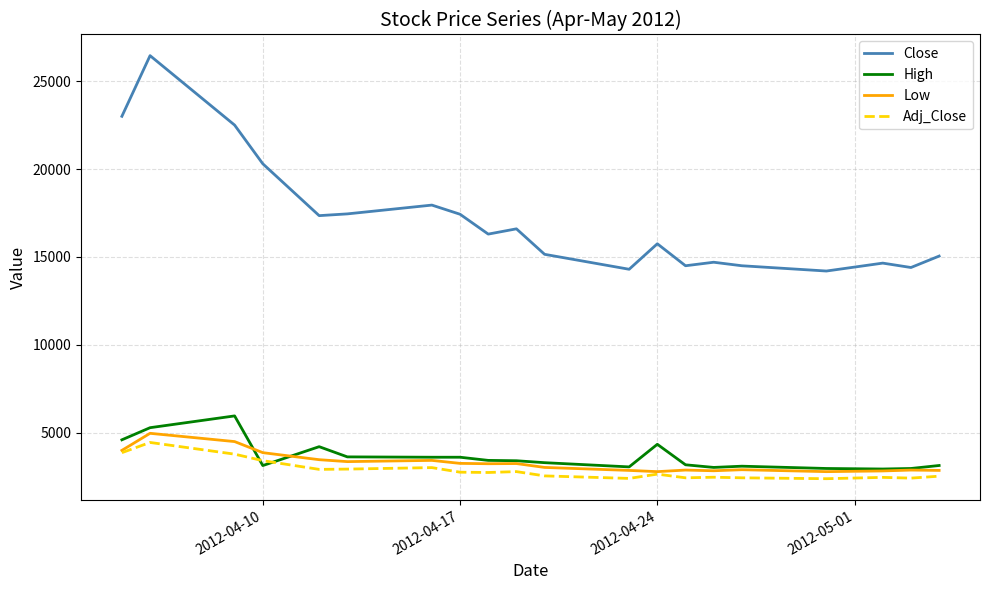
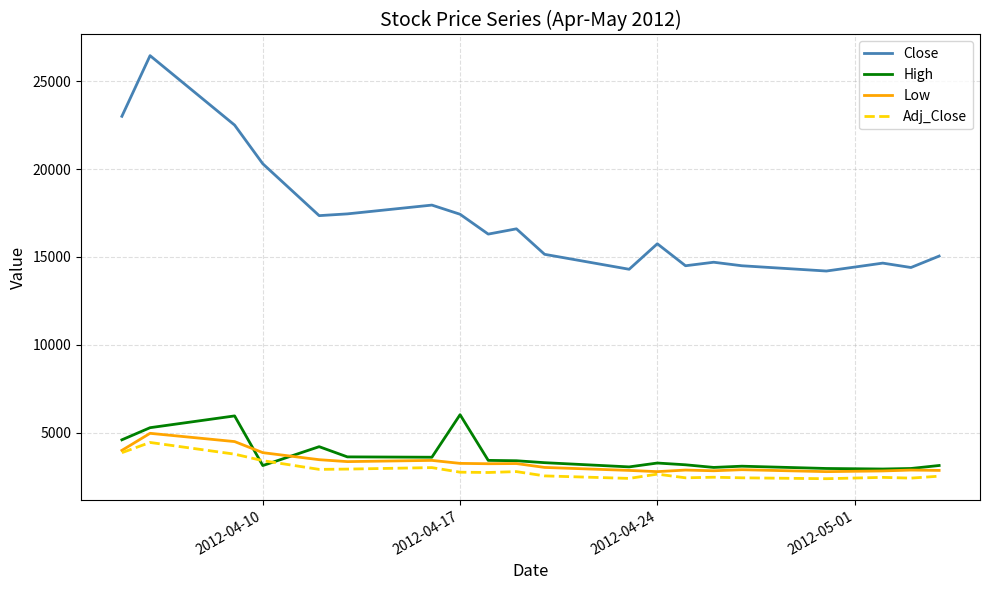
  {
    "Close": {
      "2012-04-10": 20300,
      "2012-04-17": 17400,
      "2012-04-24": 15800
    },
    "High": {
      "2012-04-10": 3100,
-     "2012-04-17": 3600,
-     "2012-04-24": 4300
+     "2012-04-17": 6000,
+     "2012-04-24": 3300
    }
  }
